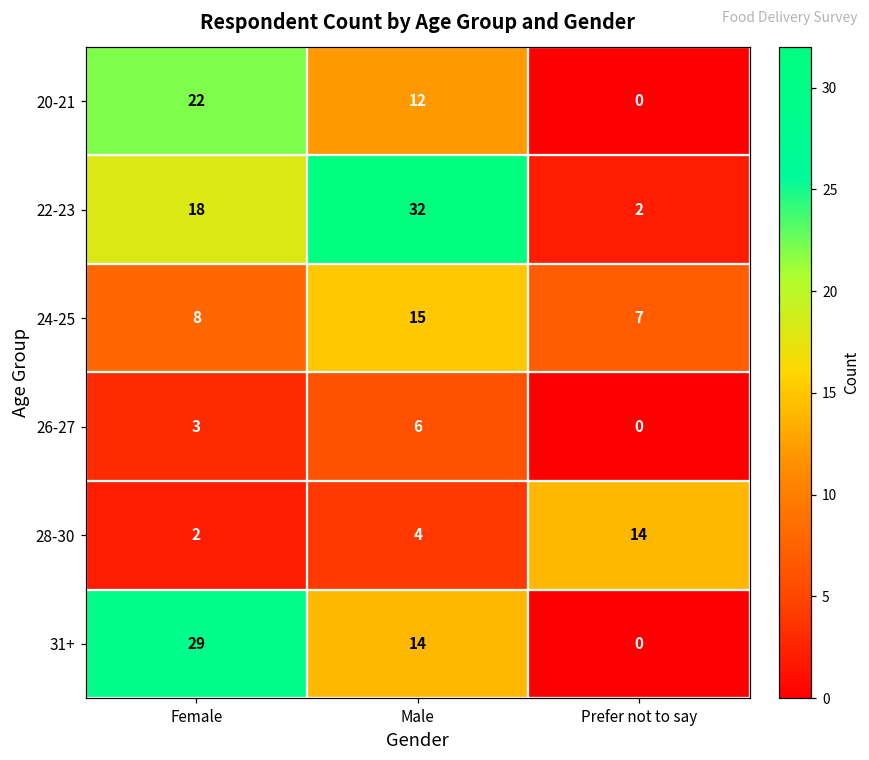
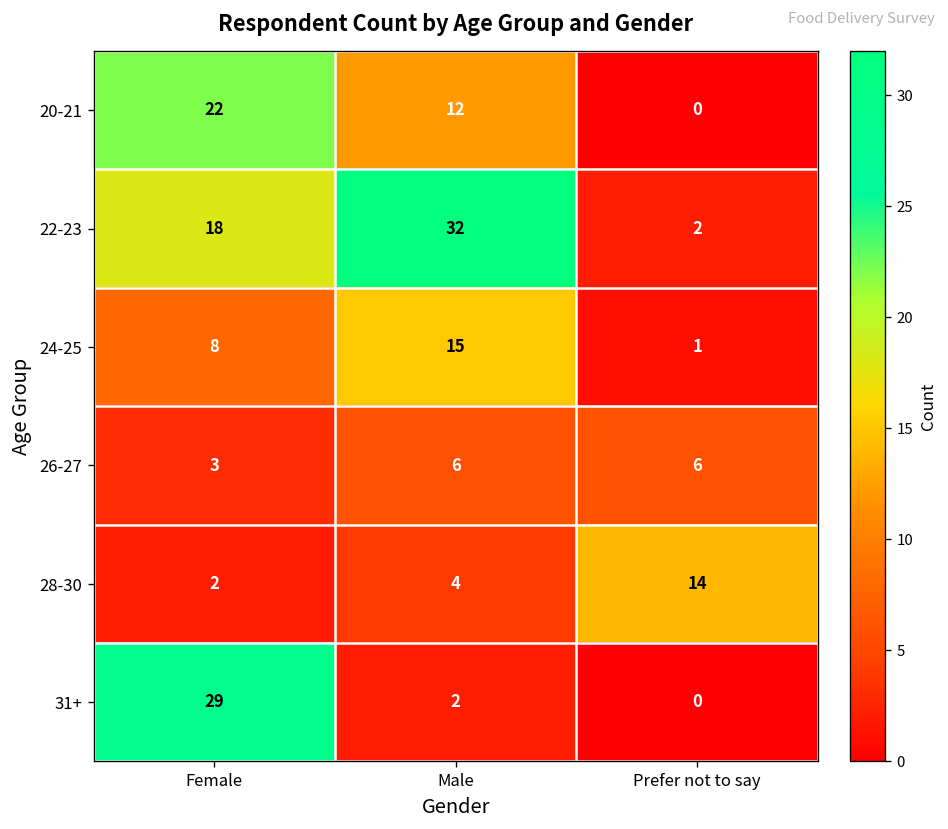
  {
    "20-21": {
      "Female": 22,
      "Male": 12,
      "Prefer not to say": 0
    },
    "22-23": {
      "Female": 18,
      "Male": 32,
      "Prefer not to say": 2
    },
    "24-25": {
      "Female": 8,
      "Male": 15,
-     "Prefer not to say": 7
+     "Prefer not to say": 1
    },
    "26-27": {
      "Female": 3,
      "Male": 6,
-     "Prefer not to say": 0
+     "Prefer not to say": 6
    },
    "28-30": {
      "Female": 2,
      "Male": 4,
      "Prefer not to say": 14
    },
    "31+": {
      "Female": 29,
-     "Male": 14,
+     "Male": 2,
      "Prefer not to say": 0
    }
  }
